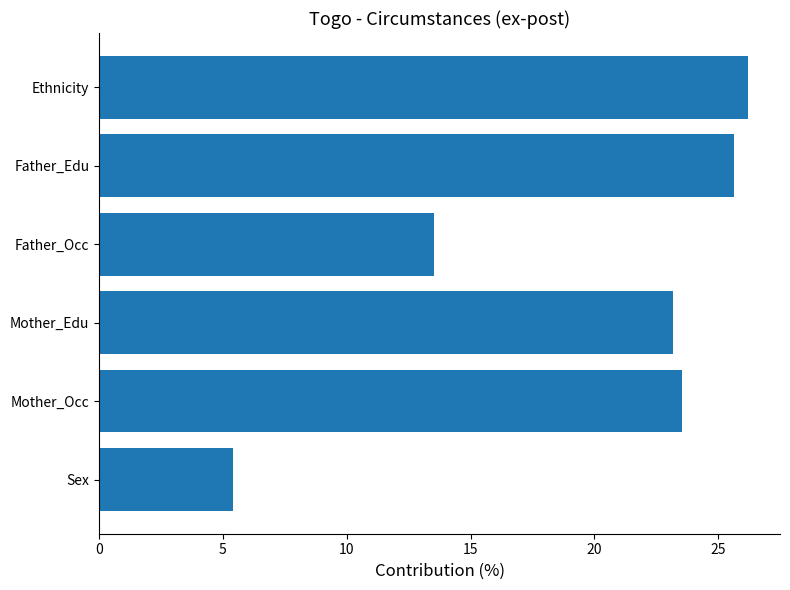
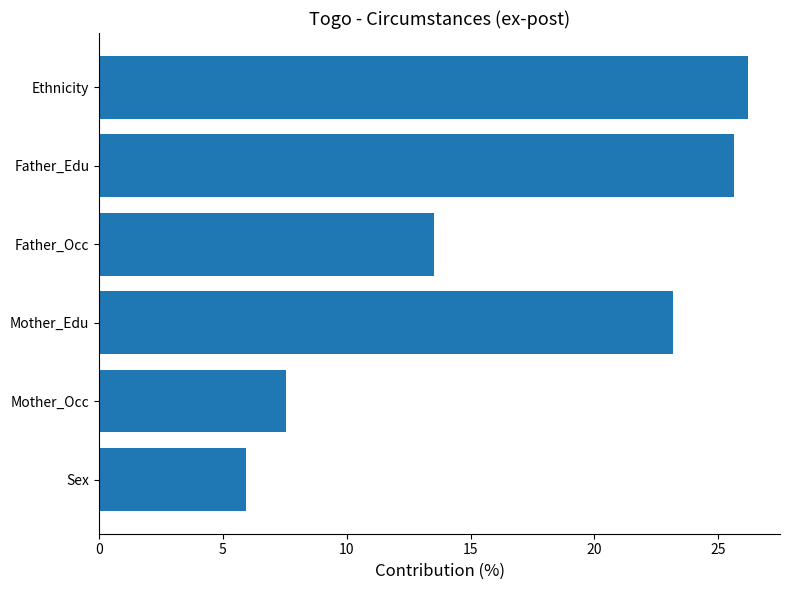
  {
    "Ethnicity": 26.2,
    "Father_Edu": 25.6,
    "Father_Occ": 13.5,
    "Mother_Edu": 23.2,
-   "Mother_Occ": 23.5,
-   "Sex": 5.4
+   "Mother_Occ": 7.6,
+   "Sex": 5.9
  }
